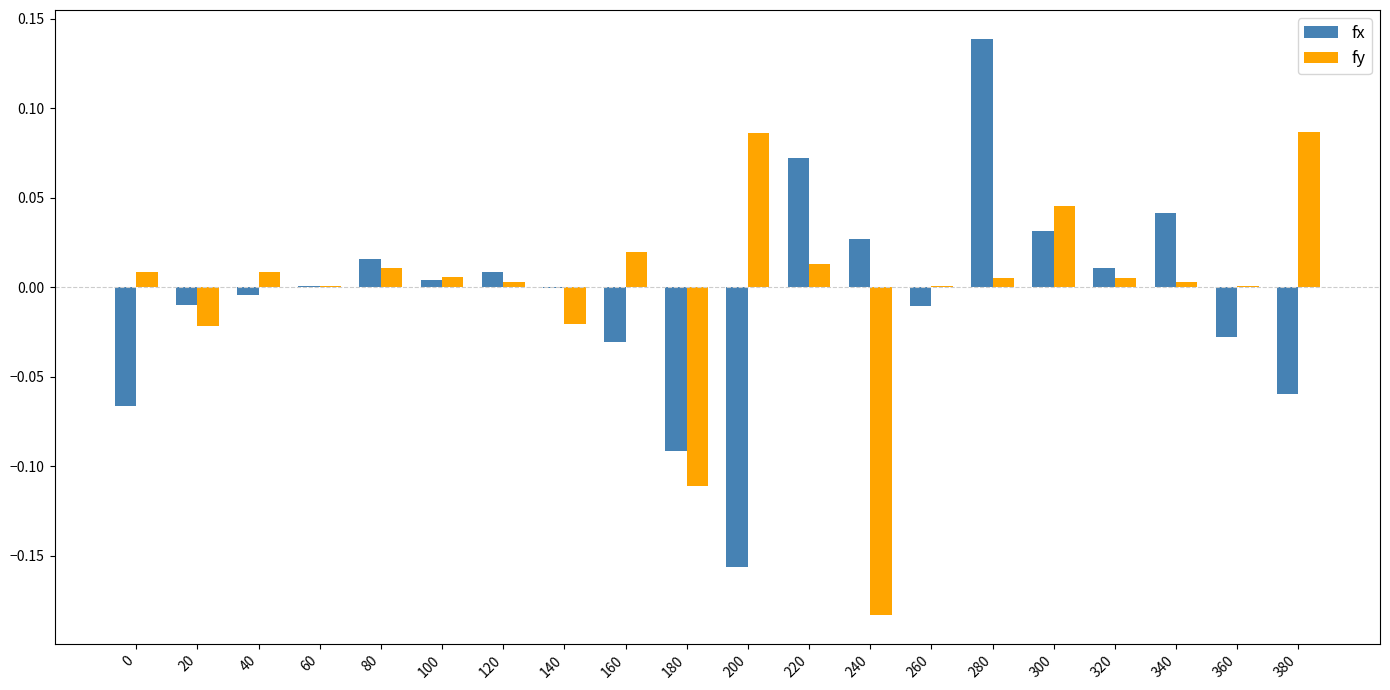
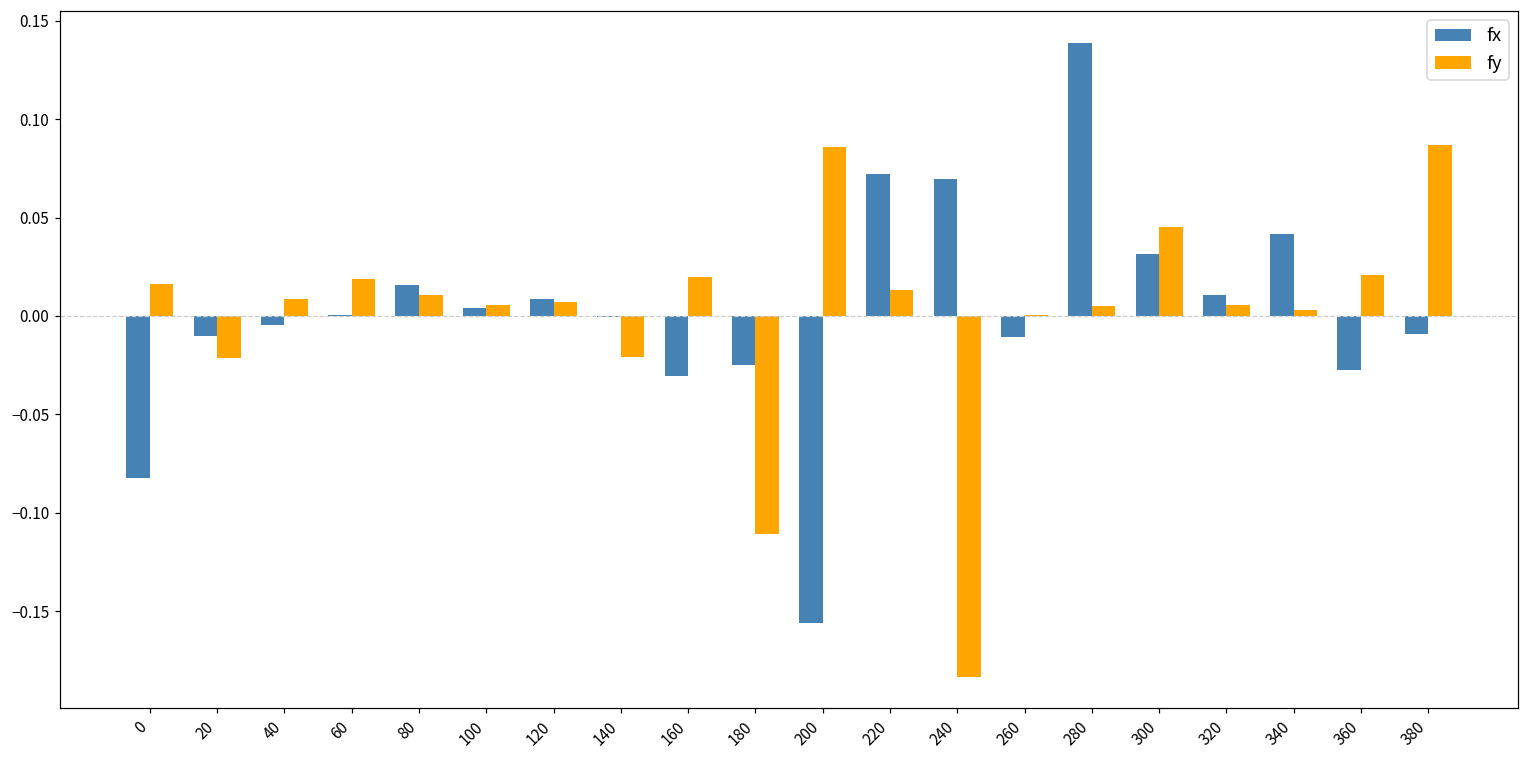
  {
    "fx": {
-     "0": -0.067,
+     "0": -0.082,
      "20": -0.010,
      "40": -0.004,
      "80": 0.016,
      "100": 0.004,
      "120": 0.009,
      "160": -0.030,
-     "180": -0.091,
+     "180": -0.025,
      "200": -0.156,
      "220": 0.072,
-     "240": 0.027,
+     "240": 0.070,
      "260": -0.011,
      "280": 0.139,
      "300": 0.031,
      "320": 0.011,
      "340": 0.042,
      "360": -0.028,
-     "380": -0.060
+     "380": -0.009
    },
    "fy": {
-     "0": 0.009,
+     "0": 0.016,
      "20": -0.021,
      "40": 0.008,
-     "60": 0.001,
+     "60": 0.019,
      "80": 0.011,
      "100": 0.006,
-     "120": 0.003,
+     "120": 0.007,
      "140": -0.021,
      "160": 0.020,
      "180": -0.111,
      "200": 0.086,
      "220": 0.013,
      "240": -0.183,
      "280": 0.005,
      "300": 0.045,
      "320": 0.005,
      "340": 0.003,
-     "360": 0.001,
+     "360": 0.021,
      "380": 0.087
    }
  }
